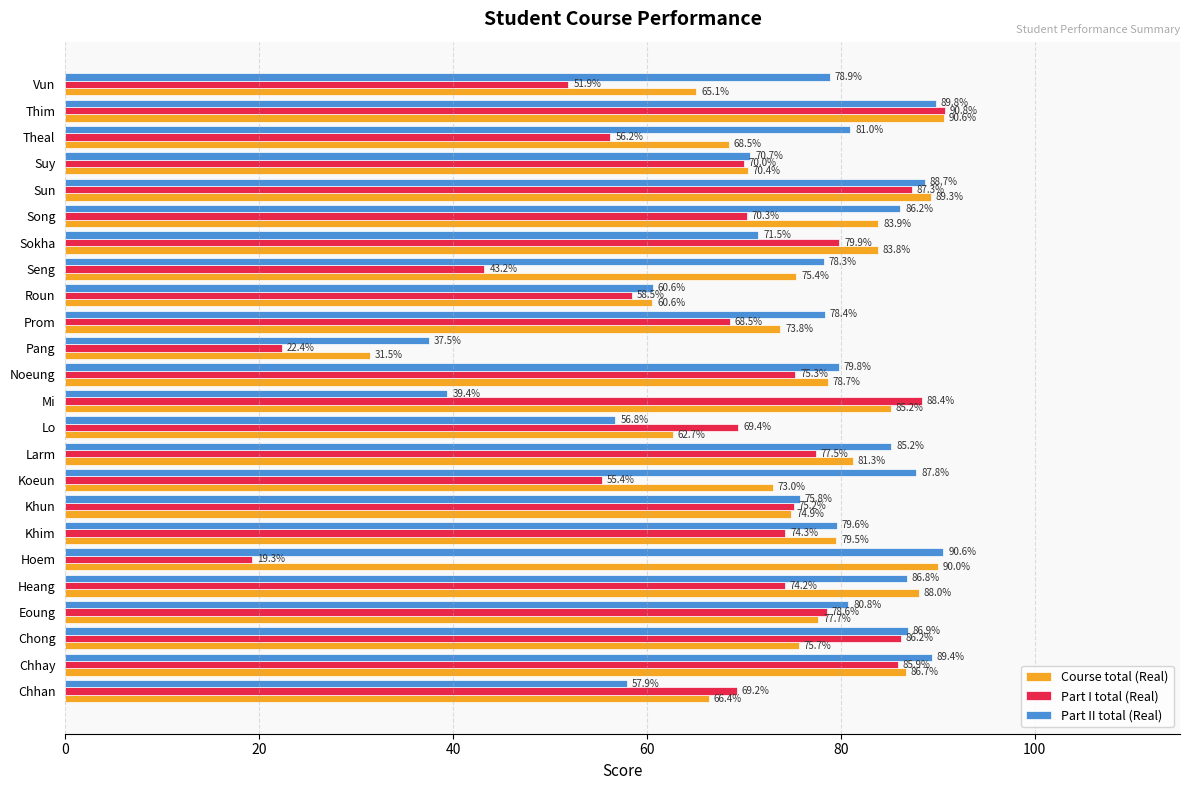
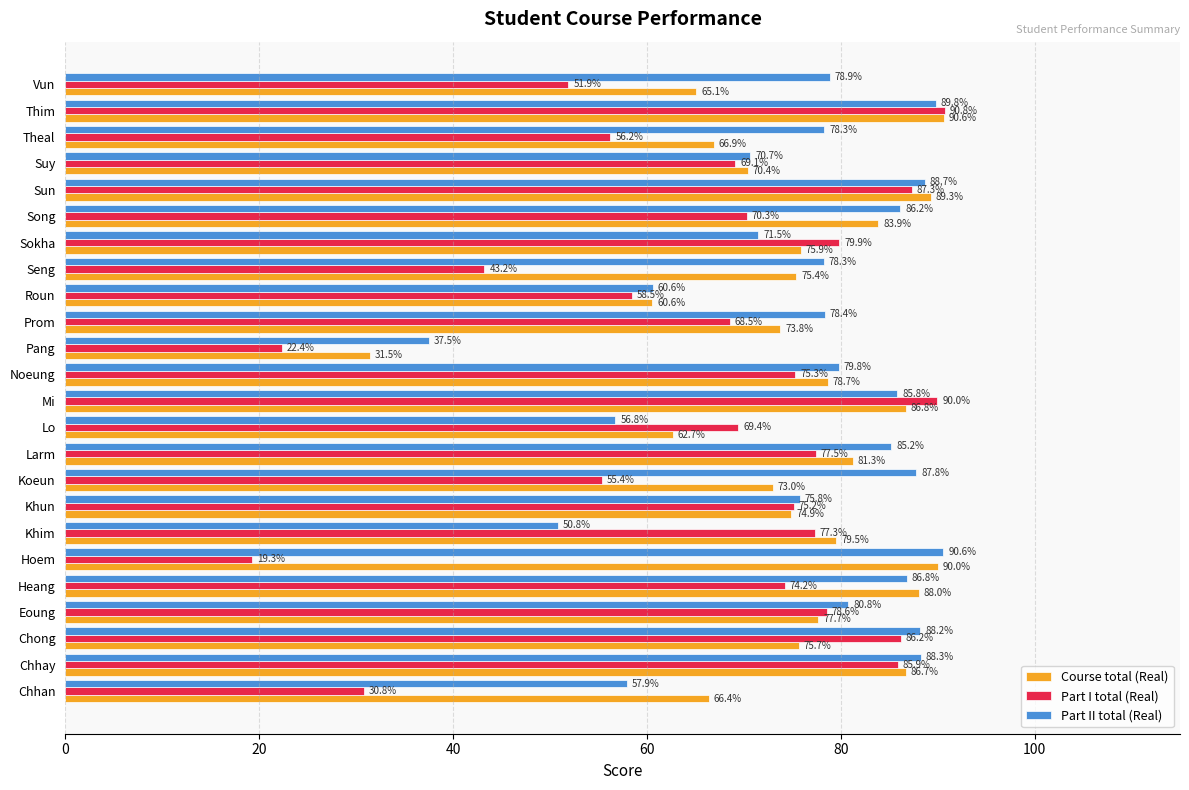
  {
    "Course total (Real)": {
      "Vun": "65.1%",
-     "Theal": "68.5%",
+     "Theal": "66.9%",
      "Suy": "70.4%",
      "Sun": "89.3%",
      "Song": "83.9%",
-     "Sokha": "83.8%",
+     "Sokha": "75.9%",
      "Seng": "75.4%",
      "Roun": "60.6%",
      "Prom": "73.8%",
      "Pang": "31.5%",
      "Noeung": "78.7%",
-     "Mi": "85.2%",
+     "Mi": "86.8%",
      "Lo": "62.7%",
      "Larm": "81.3%",
      "Koeun": "73.0%",
      "Khim": "79.5%",
      "Hoem": "90.0%",
      "Heang": "88.0%",
      "Chong": "75.7%",
      "Chhan": "66.4%"
    },
    "Part I total (Real)": {
      "Vun": "51.9%",
      "Theal": "56.2%",
-     "Suy": "70.0%",
+     "Suy": "69.1%",
      "Sun": "87.3%",
      "Song": "70.3%",
      "Sokha": "79.9%",
      "Seng": "43.2%",
      "Roun": "58.5%",
      "Prom": "68.5%",
      "Pang": "22.4%",
      "Noeung": "75.3%",
-     "Mi": "88.4%",
+     "Mi": "90.0%",
      "Lo": "69.4%",
      "Larm": "77.5%",
      "Koeun": "55.4%",
-     "Khim": "74.3%",
+     "Khim": "77.3%",
      "Hoem": "19.3%",
      "Heang": "74.2%",
      "Chong": "86.2%",
-     "Chhan": "69.2%"
+     "Chhan": "30.8%"
    },
    "Part II total (Real)": {
      "Vun": "78.9%",
-     "Theal": "81.0%",
+     "Theal": "78.3%",
      "Suy": "70.7%",
      "Sun": "88.7%",
      "Song": "86.2%",
      "Sokha": "71.5%",
      "Seng": "78.3%",
      "Roun": "60.6%",
      "Prom": "78.4%",
      "Pang": "37.5%",
      "Noeung": "79.8%",
-     "Mi": "39.4%",
+     "Mi": "85.8%",
      "Lo": "56.8%",
      "Larm": "85.2%",
      "Koeun": "87.8%",
-     "Khim": "79.6%",
+     "Khim": "50.8%",
      "Hoem": "90.6%",
      "Heang": "86.8%",
      "Eoung": "80.8%",
-     "Chong": "86.9%",
-     "Chhay": "89.4%",
+     "Chong": "88.2%",
+     "Chhay": "88.3%",
      "Chhan": "57.9%"
    }
  }
